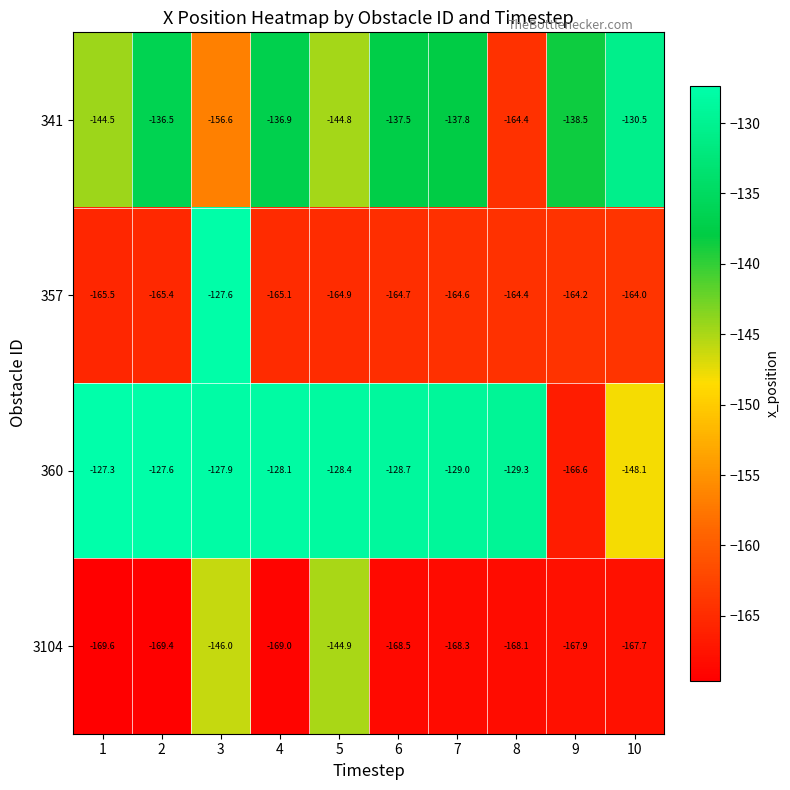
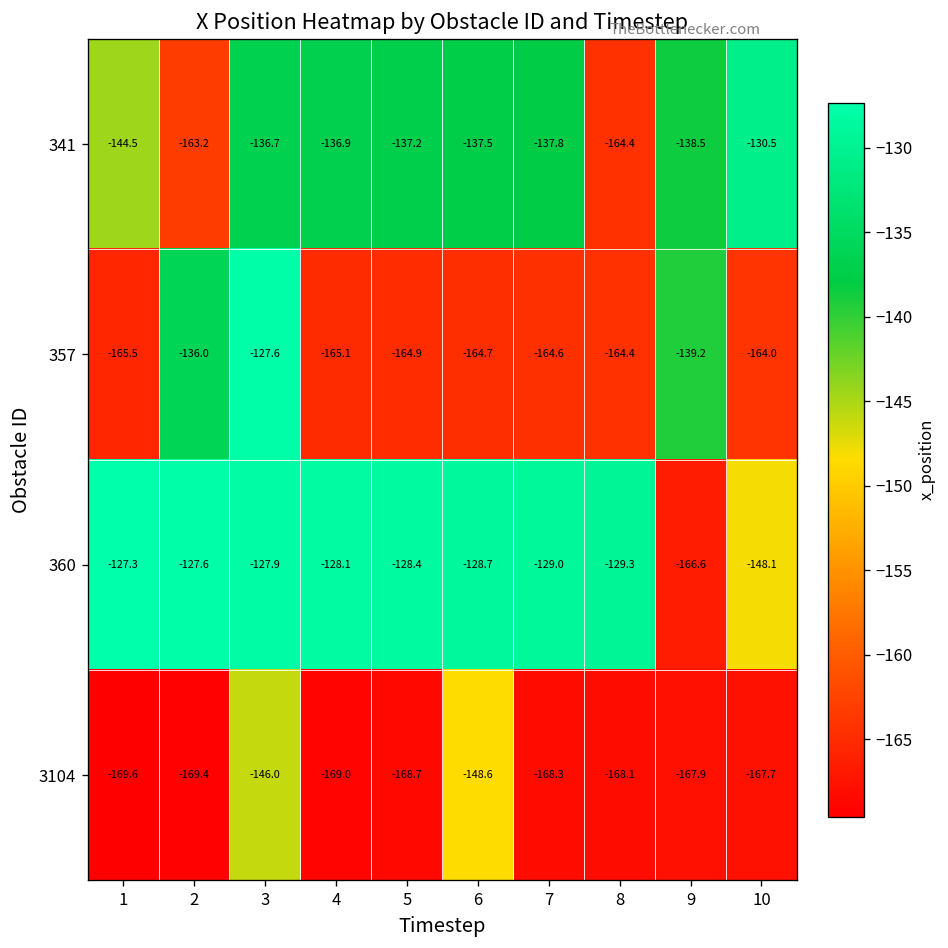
  {
    "341": {
      "1": -144.5,
-     "2": -136.5,
-     "3": -156.6,
+     "2": -163.2,
+     "3": -136.7,
      "4": -136.9,
-     "5": -144.8,
+     "5": -137.2,
      "6": -137.5,
      "7": -137.8,
      "8": -164.4,
      "9": -138.5,
      "10": -130.5
    },
    "357": {
      "1": -165.5,
-     "2": -165.4,
+     "2": -136.0,
      "3": -127.6,
      "4": -165.1,
      "5": -164.9,
      "6": -164.7,
      "7": -164.6,
      "8": -164.4,
-     "9": -164.2,
+     "9": -139.2,
      "10": -164.0
    },
    "360": {
      "1": -127.3,
      "2": -127.6,
      "3": -127.9,
      "4": -128.1,
      "5": -128.4,
      "6": -128.7,
      "7": -129.0,
      "8": -129.3,
      "9": -166.6,
      "10": -148.1
    },
    "3104": {
      "1": -169.6,
      "2": -169.4,
      "3": -146.0,
      "4": -169.0,
-     "5": -144.9,
-     "6": -168.5,
+     "5": -168.7,
+     "6": -148.6,
      "7": -168.3,
      "8": -168.1,
      "9": -167.9,
      "10": -167.7
    }
  }
